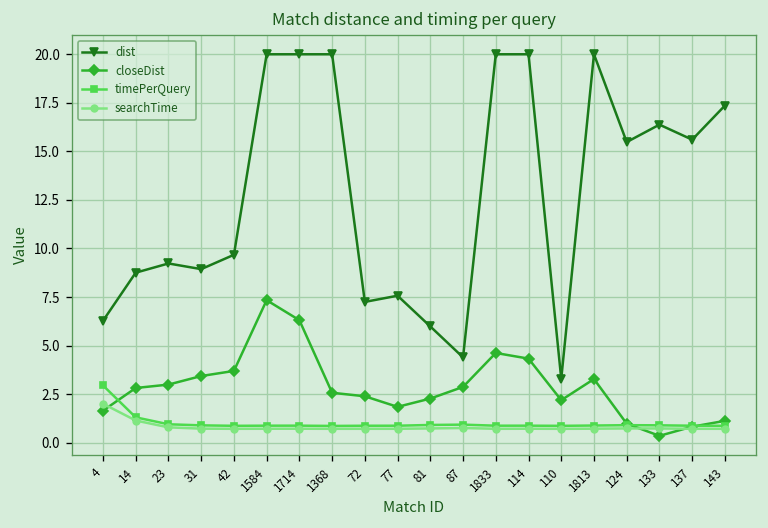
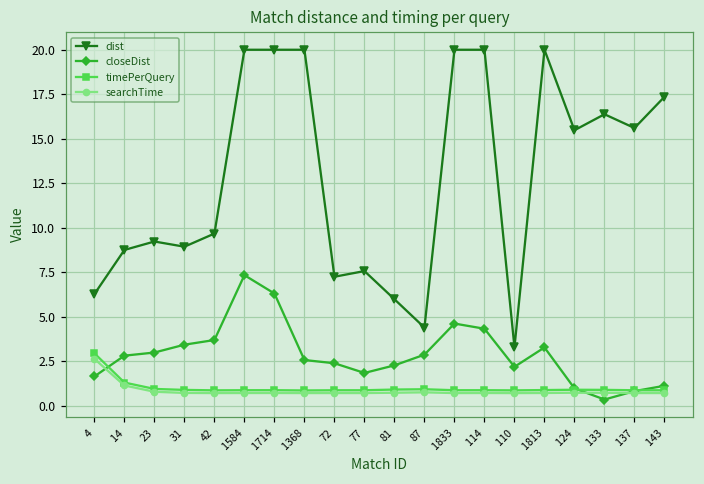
  {
    "dist": {
      "4": 6.3,
      "14": 8.8,
      "23": 9.2,
      "31": 8.9,
      "42": 9.7,
      "1584": 20.0,
      "1714": 20.0,
      "1368": 20.0,
      "72": 7.2,
      "77": 7.6,
      "81": 6.0,
      "87": 4.4,
      "1833": 20.0,
      "114": 20.0,
      "110": 3.3,
      "1813": 20.0,
      "124": 15.5,
      "133": 16.4,
      "137": 15.6,
      "143": 17.4
    },
    "searchTime": {
-     "4": 2.0,
+     "4": 2.6,
      "14": 1.1,
      "31": 0.7,
      "1584": 0.7,
      "1714": 0.7,
      "81": 0.7,
      "87": 0.8,
      "114": 0.7,
      "1813": 0.7,
      "124": 0.7,
      "133": 0.7
    }
  }
